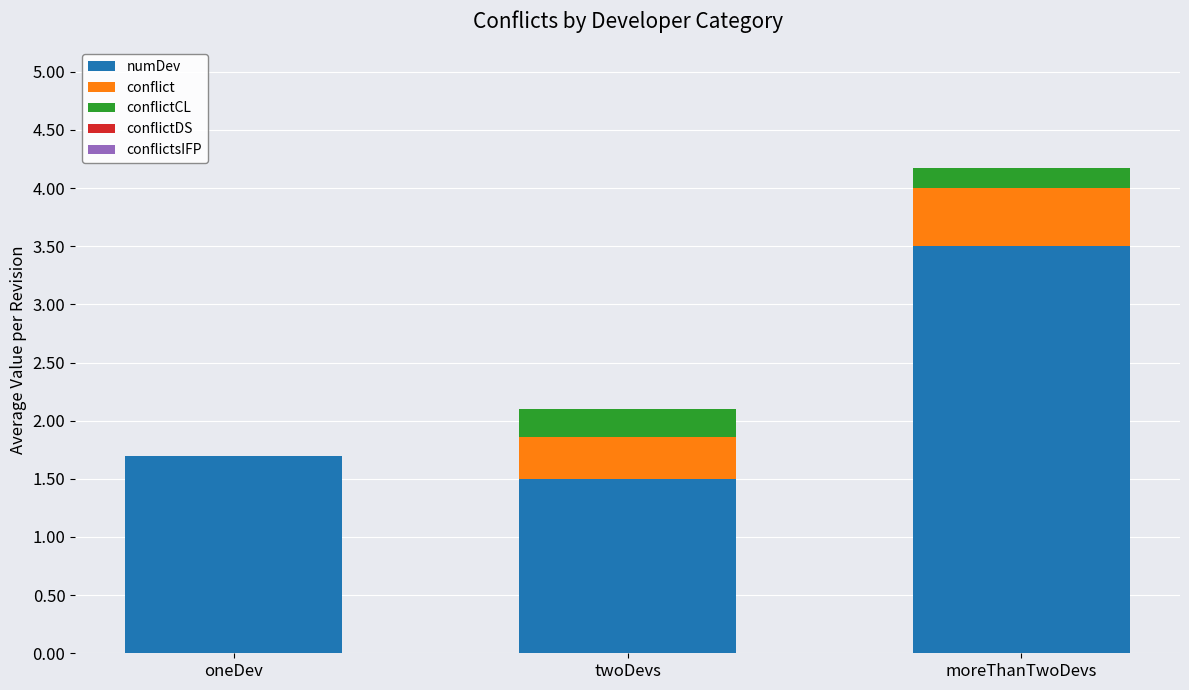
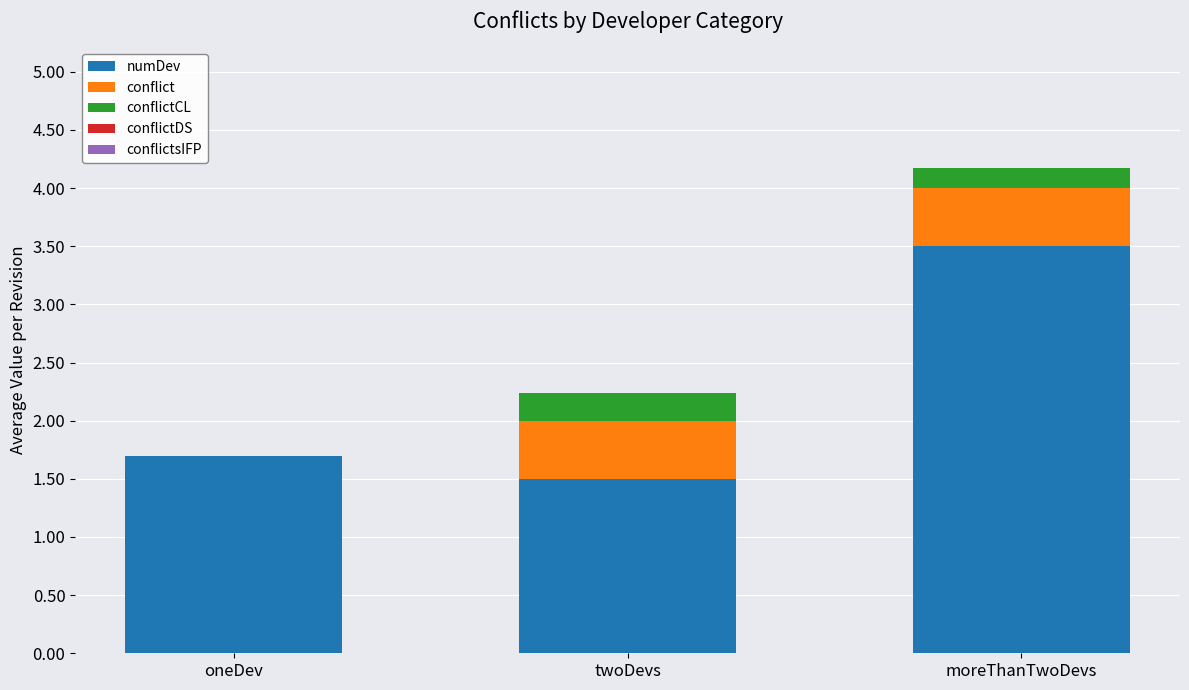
  {
    "numDev": {
      "oneDev": 1.70,
      "twoDevs": 1.50,
      "moreThanTwoDevs": 3.50
    },
    "conflict": {
      "oneDev": 0.00,
-     "twoDevs": 0.36,
+     "twoDevs": 0.50,
      "moreThanTwoDevs": 0.50
    },
    "conflictsIFP": {
      "oneDev": 0.00
    }
  }
